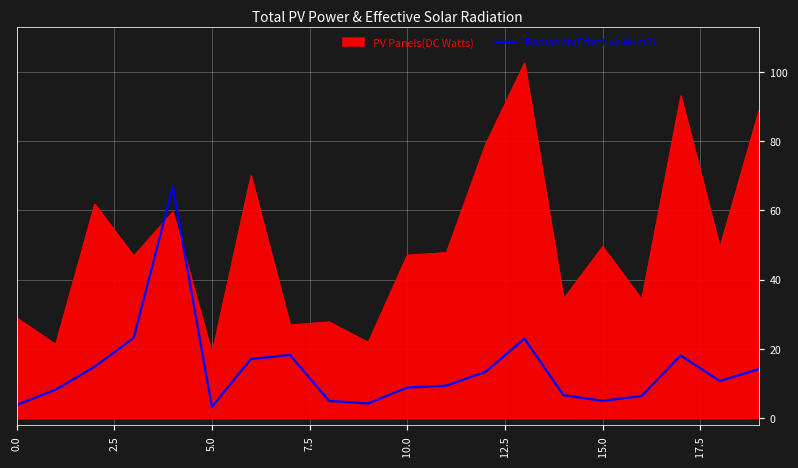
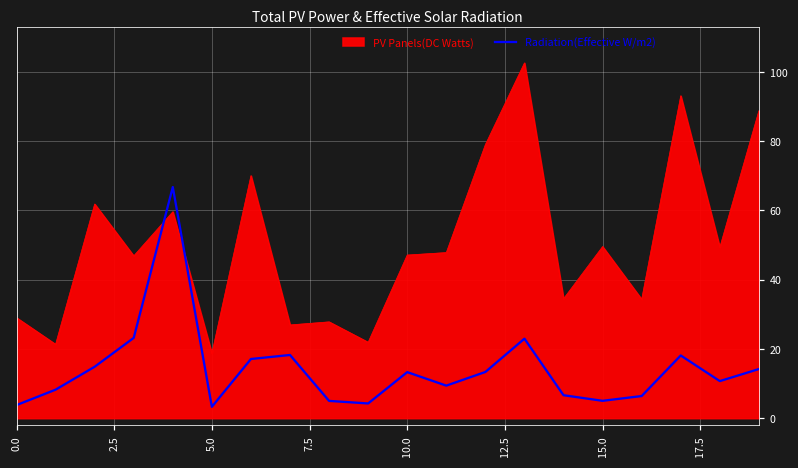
  {
    "PV Panels(DC Watts)": {
      "0.0": 29,
      "5.0": 19,
      "10.0": 47,
      "15.0": 50
    },
    "Radiation(Effective W/m2)": {
      "0.0": 4,
      "5.0": 3,
-     "10.0": 9,
+     "10.0": 13,
      "15.0": 5
    }
  }
